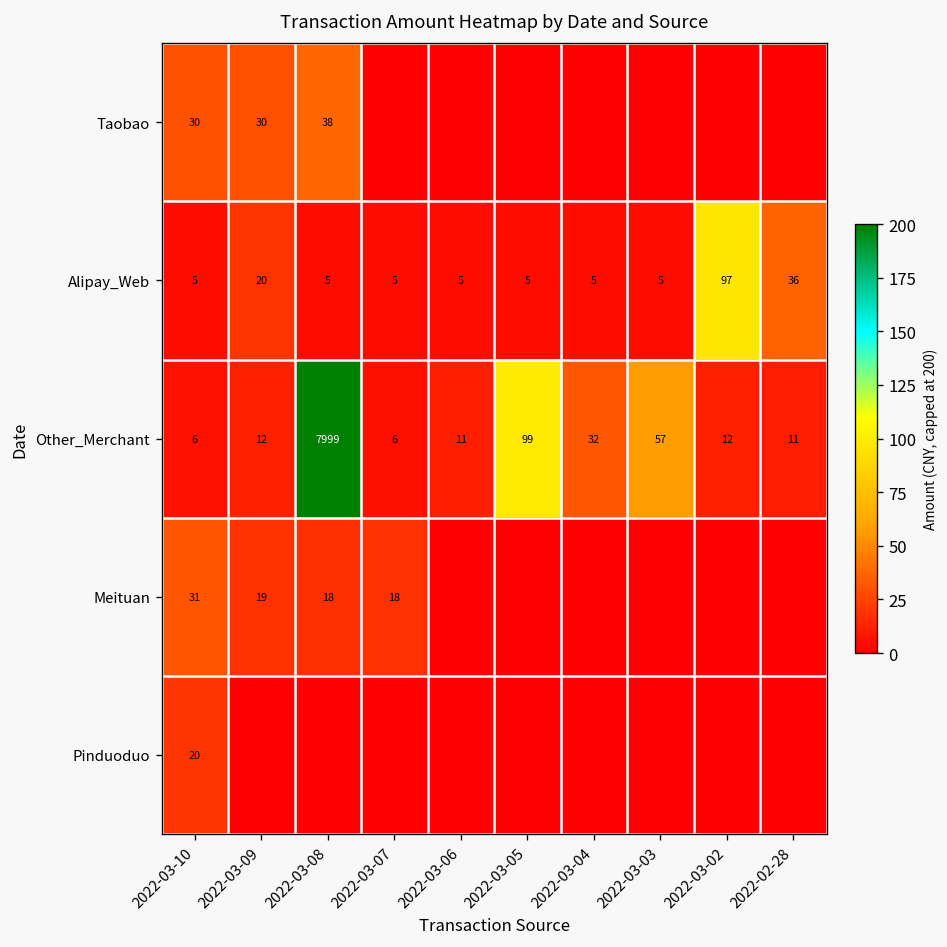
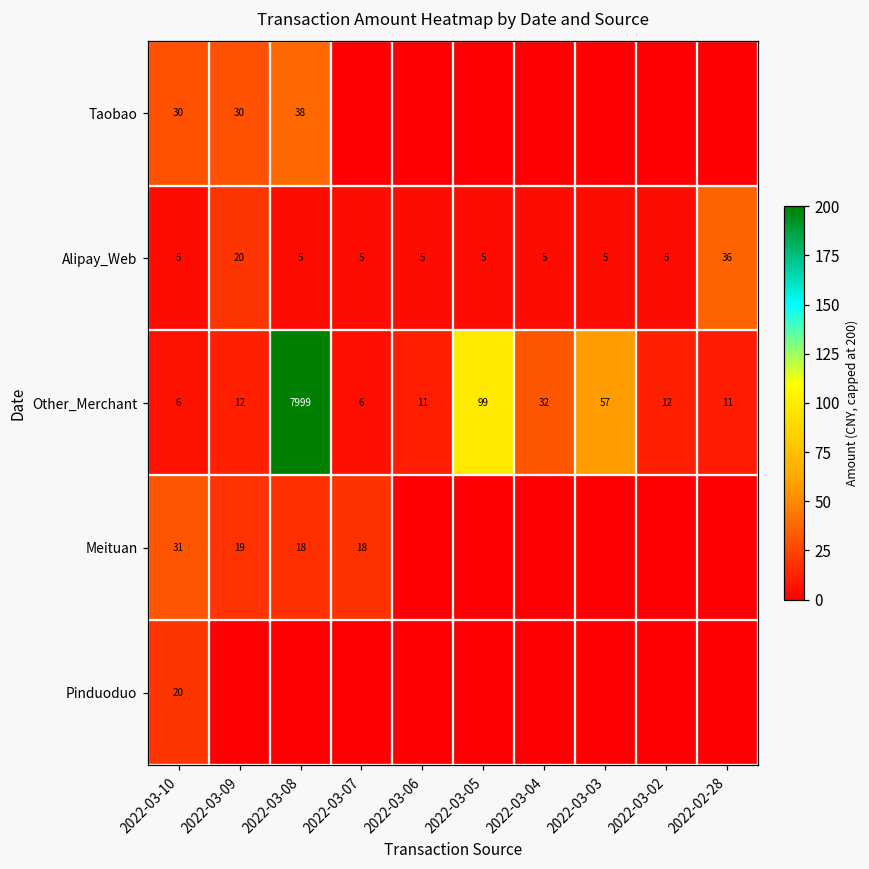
  {
    "Taobao": {
      "2022-03-10": 30,
      "2022-03-09": 30,
      "2022-03-08": 38
    },
    "Alipay_Web": {
      "2022-03-10": 5,
      "2022-03-09": 20,
      "2022-03-08": 5,
      "2022-03-07": 5,
      "2022-03-06": 5,
      "2022-03-05": 5,
      "2022-03-04": 5,
      "2022-03-03": 5,
-     "2022-03-02": 97,
+     "2022-03-02": 5,
      "2022-02-28": 36
    },
    "Other_Merchant": {
      "2022-03-10": 6,
      "2022-03-09": 12,
      "2022-03-08": 7999,
      "2022-03-07": 6,
      "2022-03-06": 11,
      "2022-03-05": 99,
      "2022-03-04": 32,
      "2022-03-03": 57,
      "2022-03-02": 12,
      "2022-02-28": 11
    },
    "Meituan": {
      "2022-03-10": 31,
      "2022-03-09": 19,
      "2022-03-08": 18,
      "2022-03-07": 18
    },
    "Pinduoduo": {
      "2022-03-10": 20
    }
  }
